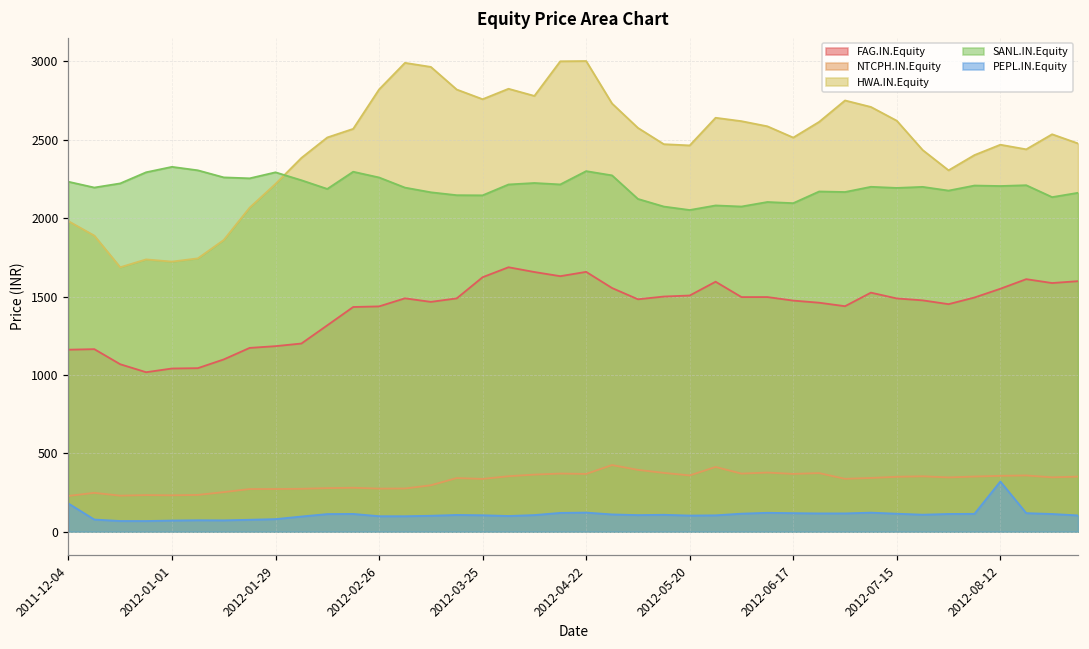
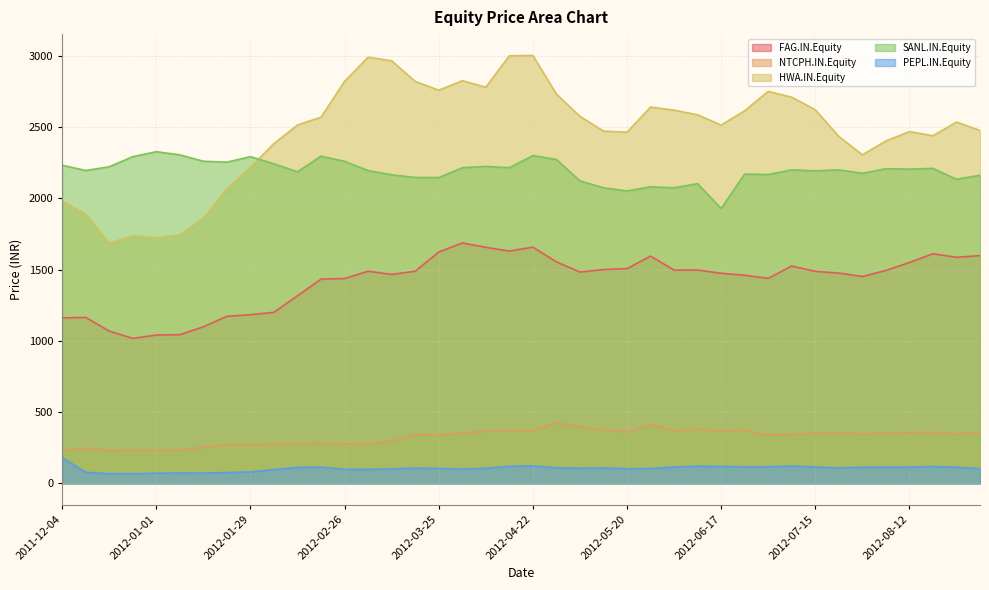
  {
    "SANL.IN.Equity": {
      "2011-12-04": 2230,
      "2012-01-01": 2330,
      "2012-01-29": 2290,
      "2012-02-26": 2260,
      "2012-03-25": 2150,
      "2012-04-22": 2300,
      "2012-05-20": 2050,
-     "2012-06-17": 2100,
+     "2012-06-17": 1930,
      "2012-07-15": 2190,
      "2012-08-12": 2200
    },
    "PEPL.IN.Equity": {
      "2011-12-04": 180,
      "2012-01-01": 70,
      "2012-01-29": 80,
      "2012-02-26": 100,
      "2012-03-25": 110,
      "2012-04-22": 120,
      "2012-05-20": 100,
      "2012-06-17": 120,
      "2012-07-15": 110,
-     "2012-08-12": 320
+     "2012-08-12": 110
    }
  }
